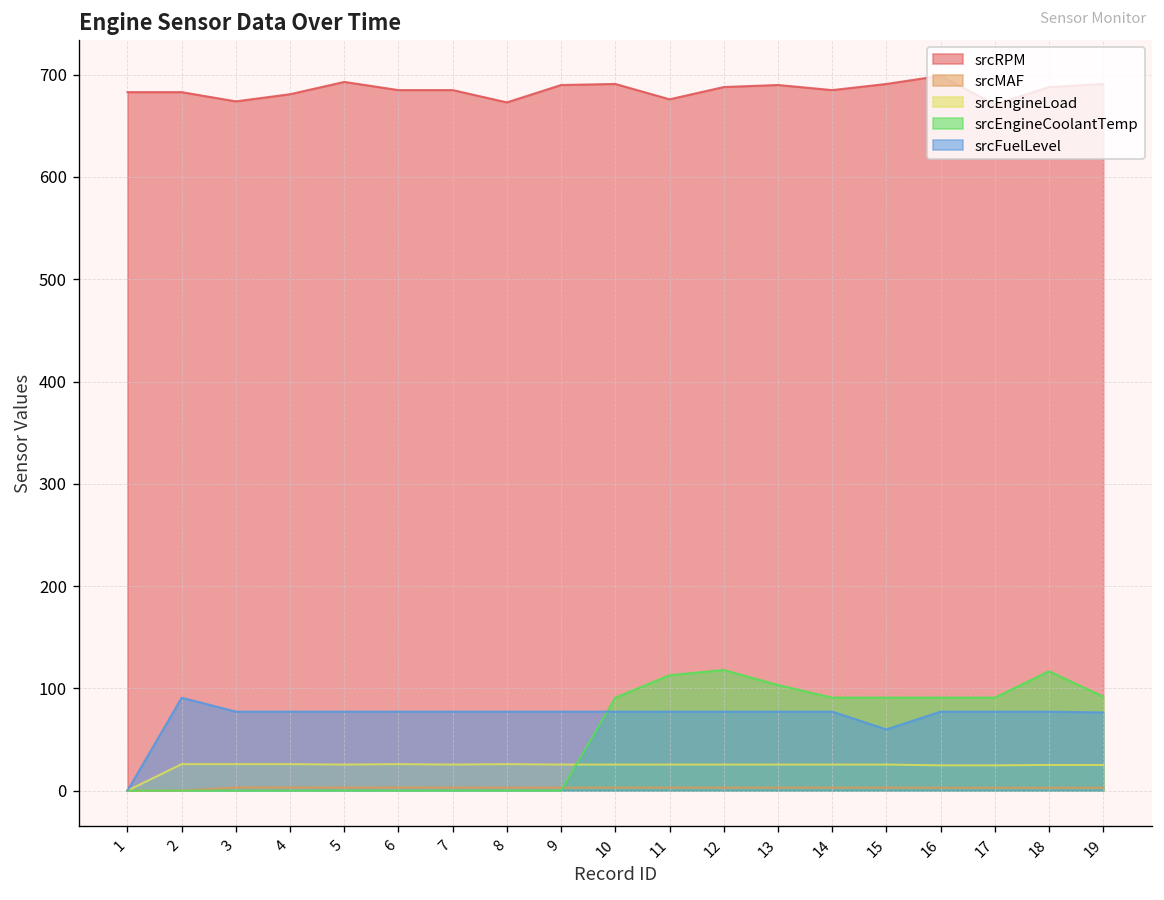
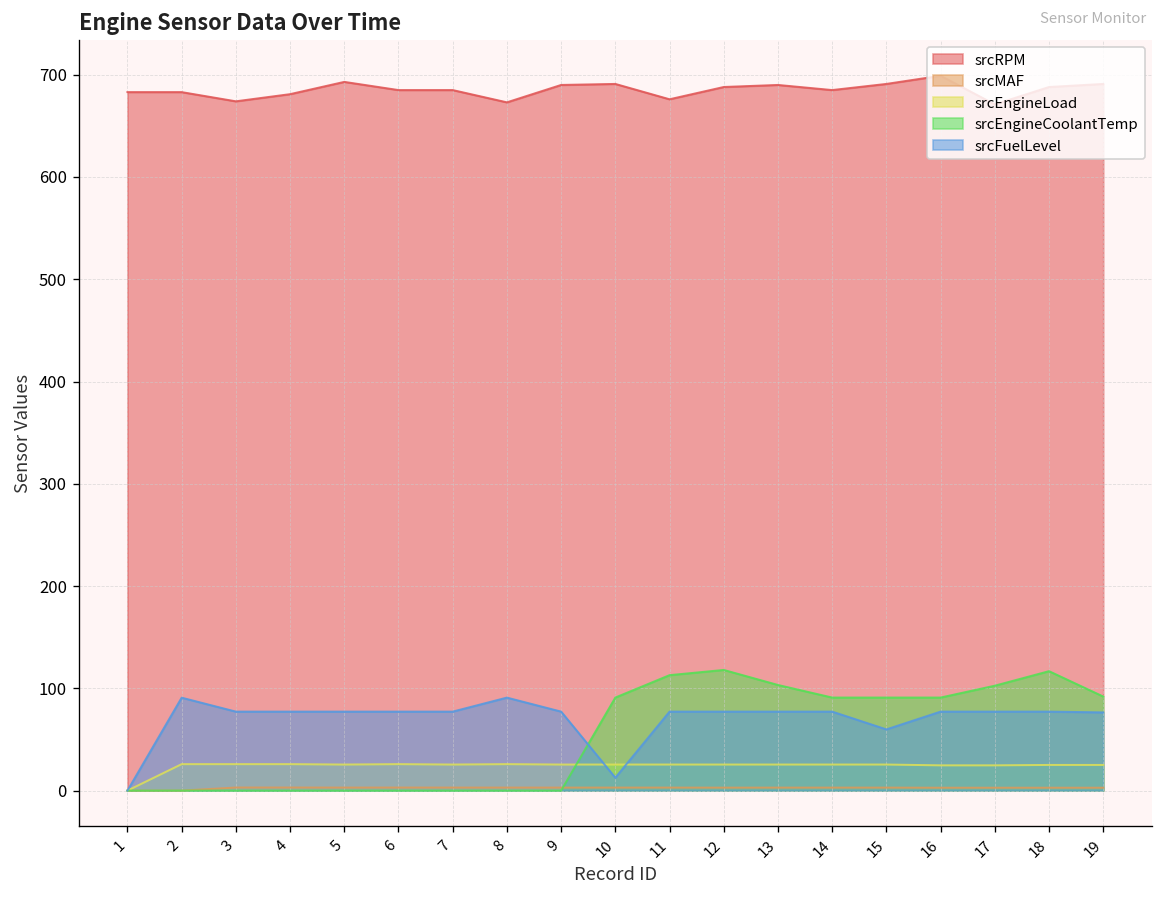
  {
    "srcEngineCoolantTemp": {
      "10": 90,
      "11": 110,
      "12": 120,
      "13": 100,
      "14": 90,
      "15": 90,
      "16": 90,
-     "17": 90,
+     "17": 100,
      "18": 120,
      "19": 90
    },
    "srcFuelLevel": {
      "2": 90,
      "3": 80,
      "4": 80,
      "5": 80,
      "6": 80,
      "7": 80,
-     "8": 80,
+     "8": 90,
      "9": 80,
-     "10": 80,
+     "10": 10,
      "11": 80,
      "12": 80,
      "13": 80,
      "14": 80,
      "15": 60,
      "16": 80,
      "17": 80,
      "18": 80,
      "19": 80
    }
  }
